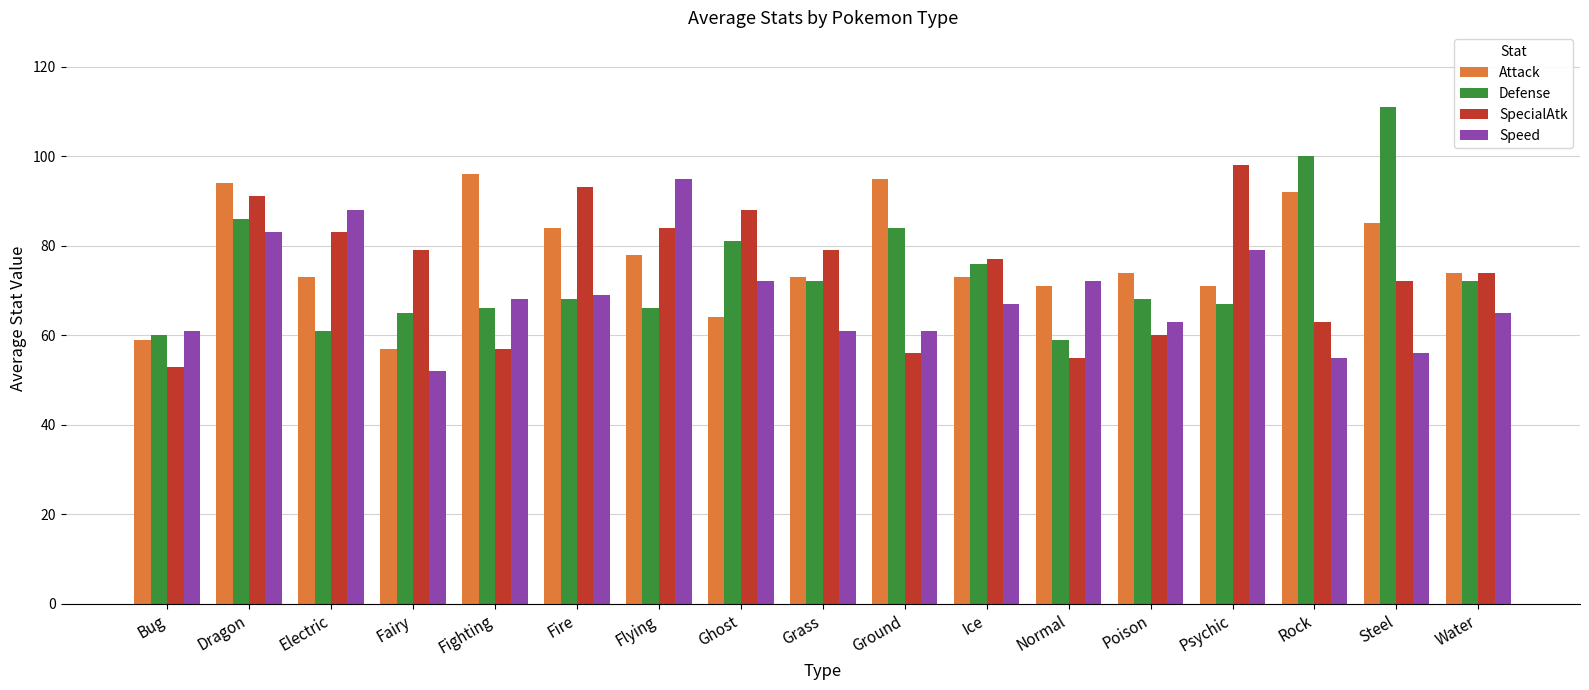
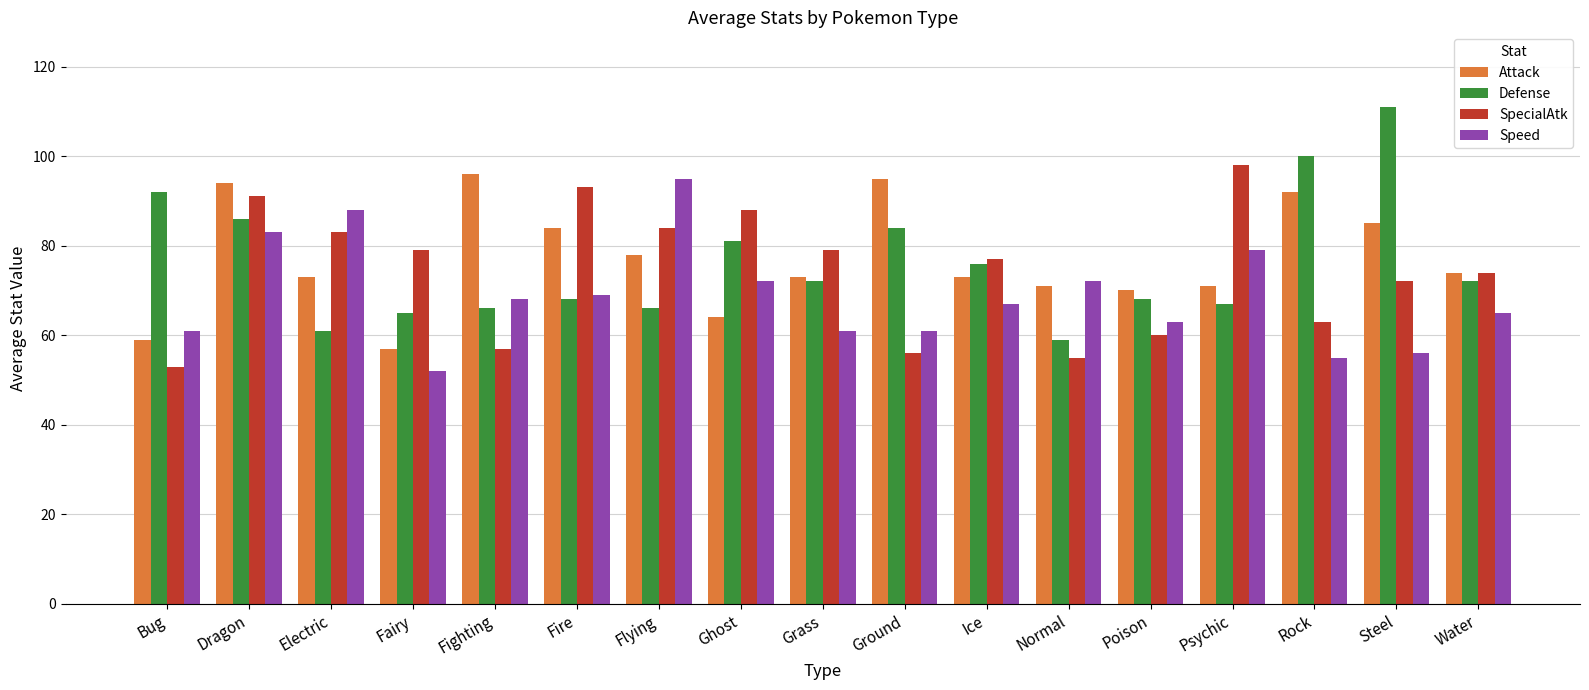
  {
    "Attack": {
      "Bug": 59,
      "Dragon": 94,
      "Electric": 73,
      "Fairy": 57,
      "Fighting": 96,
      "Fire": 84,
      "Flying": 78,
      "Ghost": 64,
      "Grass": 73,
      "Ground": 95,
      "Ice": 73,
      "Normal": 71,
-     "Poison": 74,
+     "Poison": 70,
      "Psychic": 71,
      "Rock": 92,
      "Steel": 85,
      "Water": 74
    },
    "Defense": {
-     "Bug": 60,
+     "Bug": 92,
      "Dragon": 86,
      "Electric": 61,
      "Fairy": 65,
      "Fighting": 66,
      "Fire": 68,
      "Flying": 66,
      "Ghost": 81,
      "Grass": 72,
      "Ground": 84,
      "Ice": 76,
      "Normal": 59,
      "Poison": 68,
      "Psychic": 67,
      "Rock": 100,
      "Steel": 111,
      "Water": 72
    },
    "SpecialAtk": {
      "Bug": 53,
      "Dragon": 91,
      "Electric": 83,
      "Fairy": 79,
      "Fighting": 57,
      "Fire": 93,
      "Flying": 84,
      "Ghost": 88,
      "Grass": 79,
      "Ground": 56,
      "Ice": 77,
      "Normal": 55,
      "Poison": 60,
      "Psychic": 98,
      "Rock": 63,
      "Steel": 72,
      "Water": 74
    },
    "Speed": {
      "Bug": 61,
      "Dragon": 83,
      "Electric": 88,
      "Fairy": 52,
      "Fighting": 68,
      "Fire": 69,
      "Flying": 95,
      "Ghost": 72,
      "Grass": 61,
      "Ground": 61,
      "Ice": 67,
      "Normal": 72,
      "Poison": 63,
      "Psychic": 79,
      "Rock": 55,
      "Steel": 56,
      "Water": 65
    }
  }
